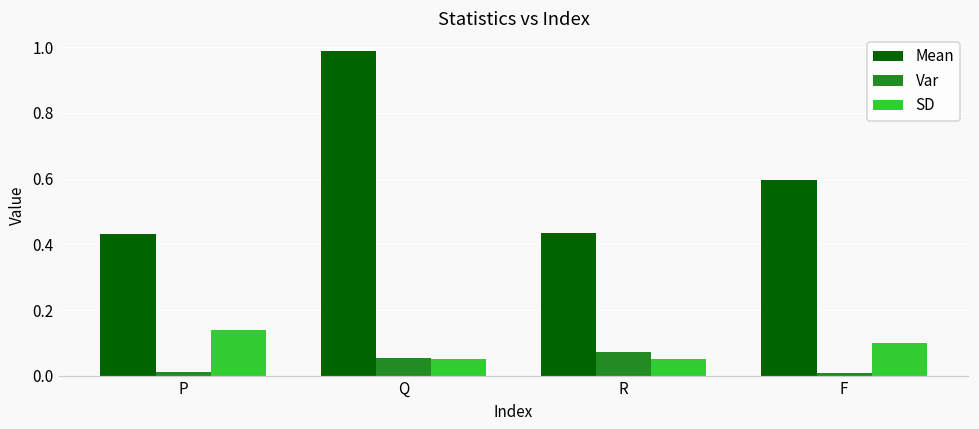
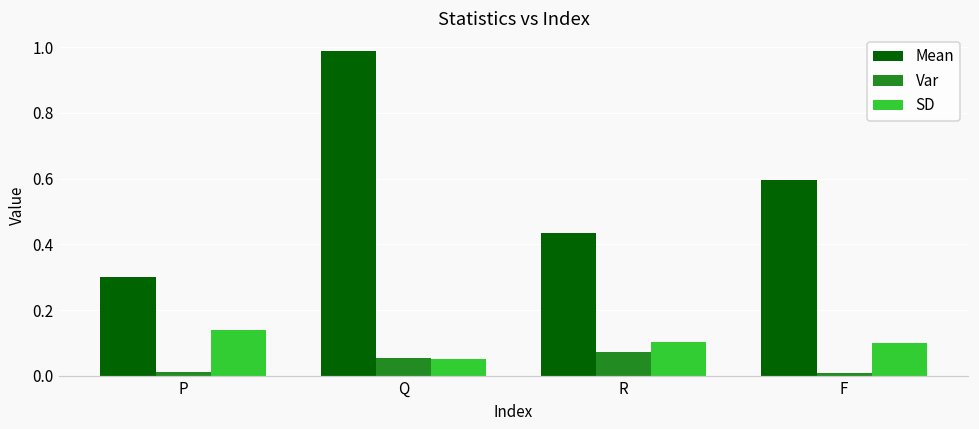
  {
    "Mean": {
-     "P": 0.43,
+     "P": 0.30,
      "Q": 0.99,
      "R": 0.44,
      "F": 0.60
    },
    "Var": {
      "P": 0.01,
      "Q": 0.05,
      "R": 0.07,
      "F": 0.01
    },
    "SD": {
      "P": 0.14,
      "Q": 0.05,
-     "R": 0.05,
+     "R": 0.10,
      "F": 0.10
    }
  }
